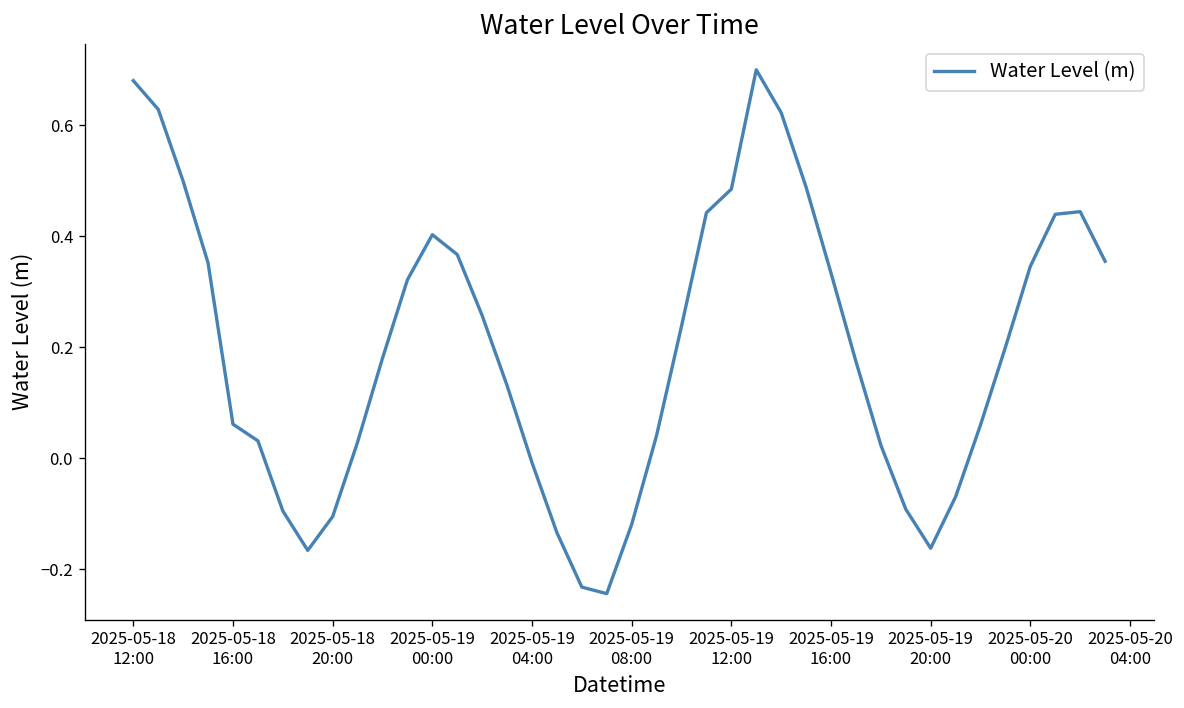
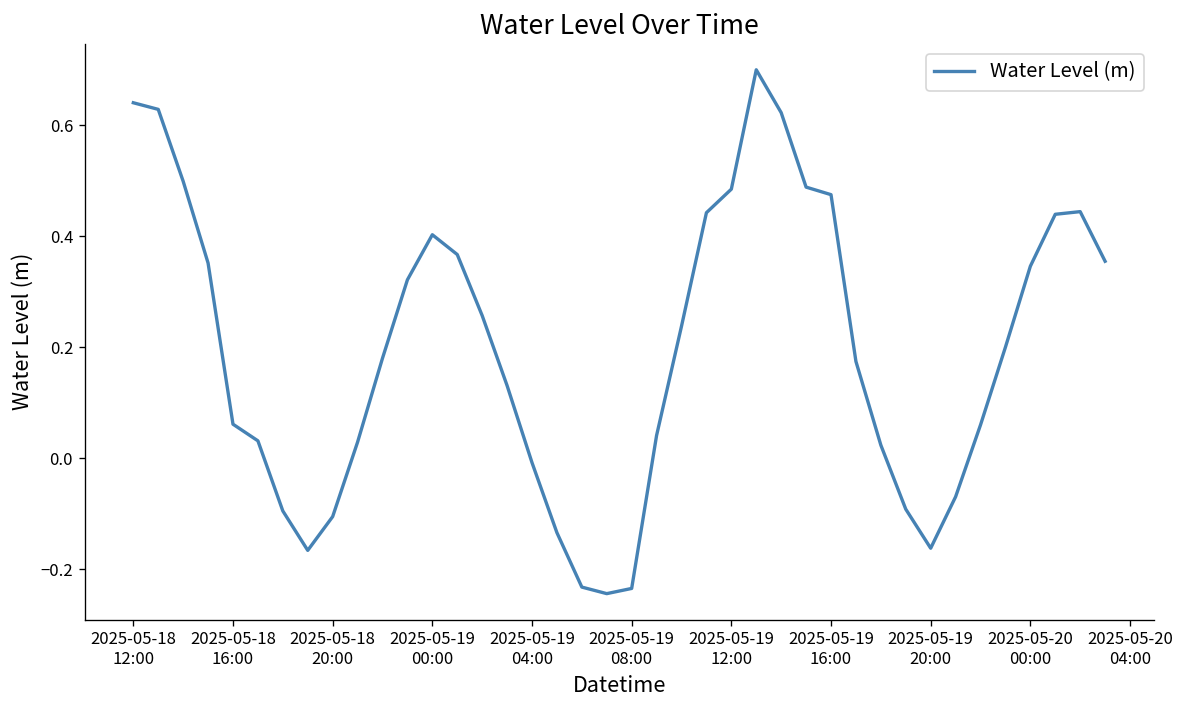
  {
-   "2025-05-18 12:00": 0.68,
+   "2025-05-18 12:00": 0.64,
    "2025-05-18 16:00": 0.06,
    "2025-05-18 20:00": -0.11,
    "2025-05-19 00:00": 0.40,
    "2025-05-19 04:00": -0.01,
-   "2025-05-19 08:00": -0.12,
+   "2025-05-19 08:00": -0.23,
    "2025-05-19 12:00": 0.48,
-   "2025-05-19 16:00": 0.33,
+   "2025-05-19 16:00": 0.47,
    "2025-05-19 20:00": -0.16,
    "2025-05-20 00:00": 0.35
  }
